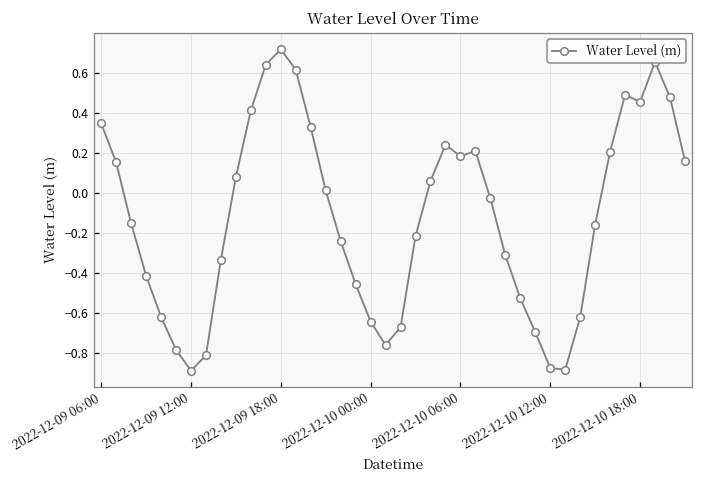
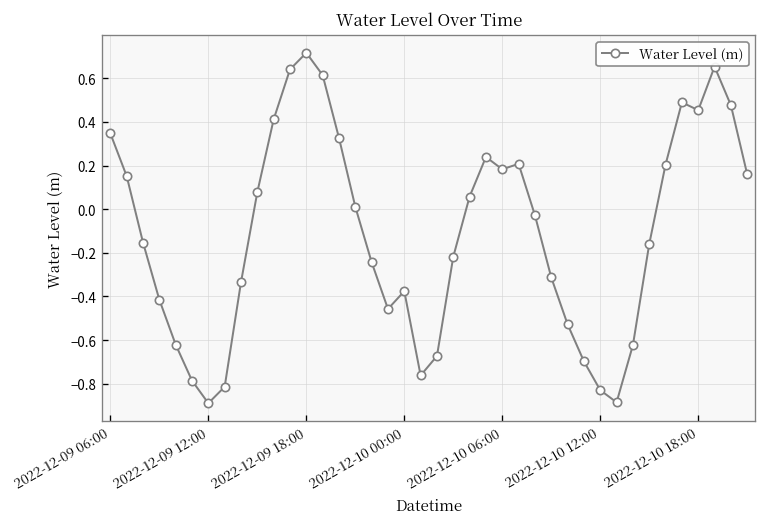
  {
    "2022-12-09 06:00": 0.35,
    "2022-12-09 12:00": -0.89,
    "2022-12-09 18:00": 0.72,
-   "2022-12-10 00:00": -0.64,
+   "2022-12-10 00:00": -0.38,
    "2022-12-10 06:00": 0.18,
-   "2022-12-10 12:00": -0.88,
+   "2022-12-10 12:00": -0.83,
    "2022-12-10 18:00": 0.45
  }
